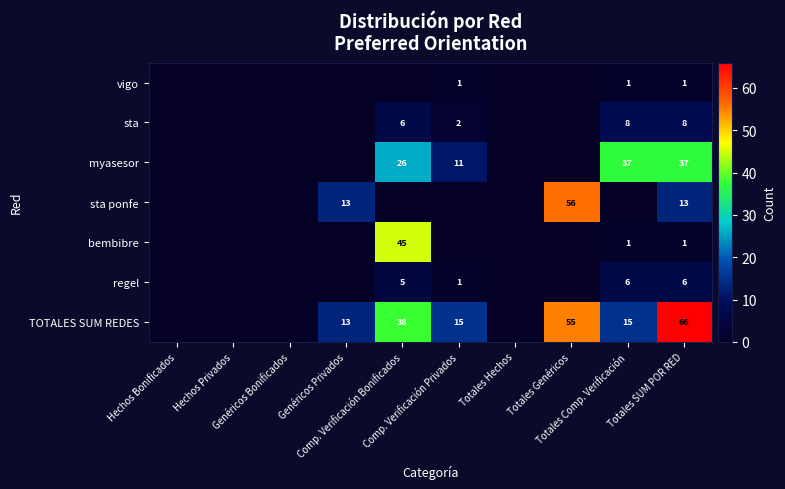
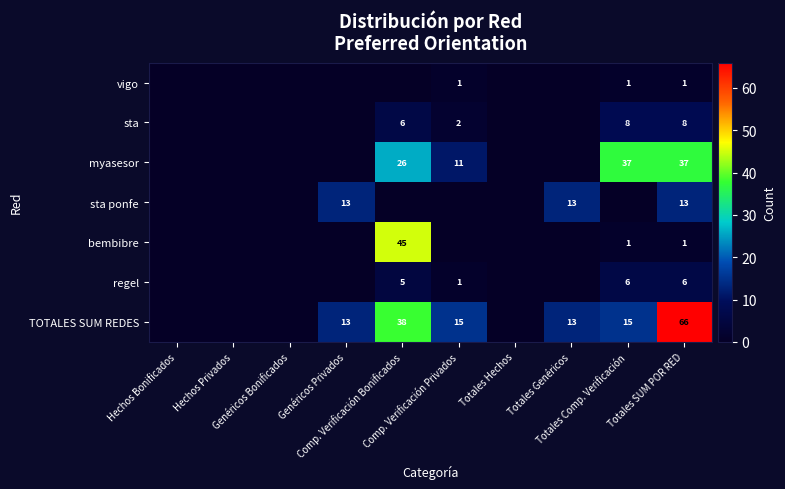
  {
    "vigo": {
      "Comp. Verificación Privados": 1,
      "Totales Comp. Verificación": 1,
      "Totales SUM POR RED": 1
    },
    "sta": {
      "Comp. Verificación Bonificados": 6,
      "Comp. Verificación Privados": 2,
      "Totales Comp. Verificación": 8,
      "Totales SUM POR RED": 8
    },
    "myasesor": {
      "Comp. Verificación Bonificados": 26,
      "Comp. Verificación Privados": 11,
      "Totales Comp. Verificación": 37,
      "Totales SUM POR RED": 37
    },
    "sta ponfe": {
      "Genéricos Privados": 13,
-     "Totales Genéricos": 56,
+     "Totales Genéricos": 13,
      "Totales SUM POR RED": 13
    },
    "bembibre": {
      "Comp. Verificación Bonificados": 45,
      "Totales Comp. Verificación": 1,
      "Totales SUM POR RED": 1
    },
    "regel": {
      "Comp. Verificación Bonificados": 5,
      "Comp. Verificación Privados": 1,
      "Totales Comp. Verificación": 6,
      "Totales SUM POR RED": 6
    },
    "TOTALES SUM REDES": {
      "Genéricos Privados": 13,
      "Comp. Verificación Bonificados": 38,
      "Comp. Verificación Privados": 15,
-     "Totales Genéricos": 55,
+     "Totales Genéricos": 13,
      "Totales Comp. Verificación": 15,
      "Totales SUM POR RED": 66
    }
  }
